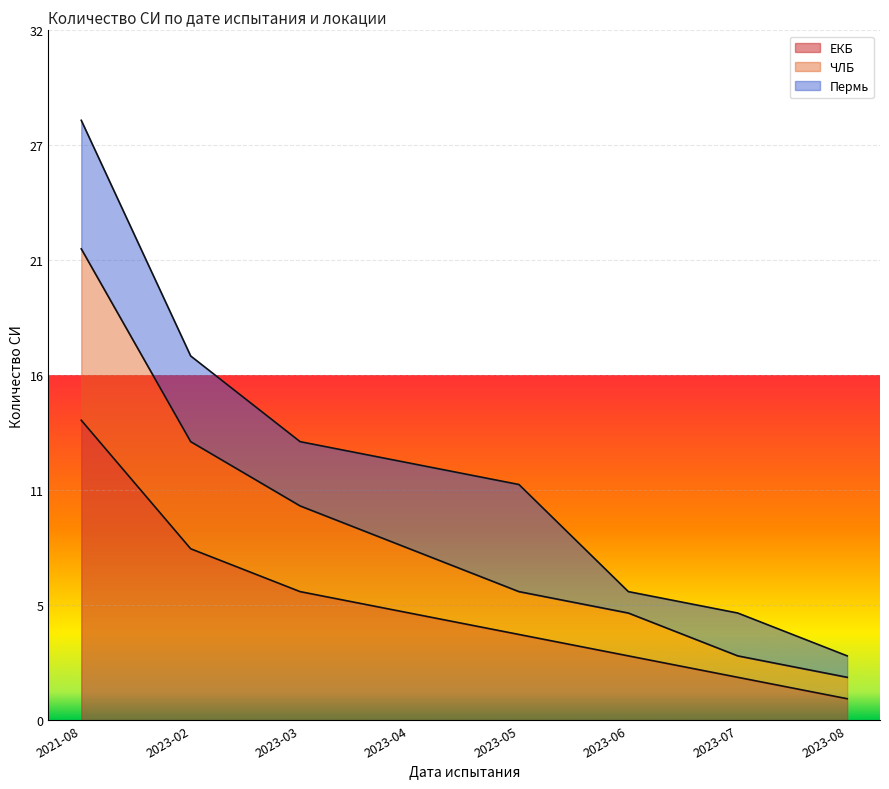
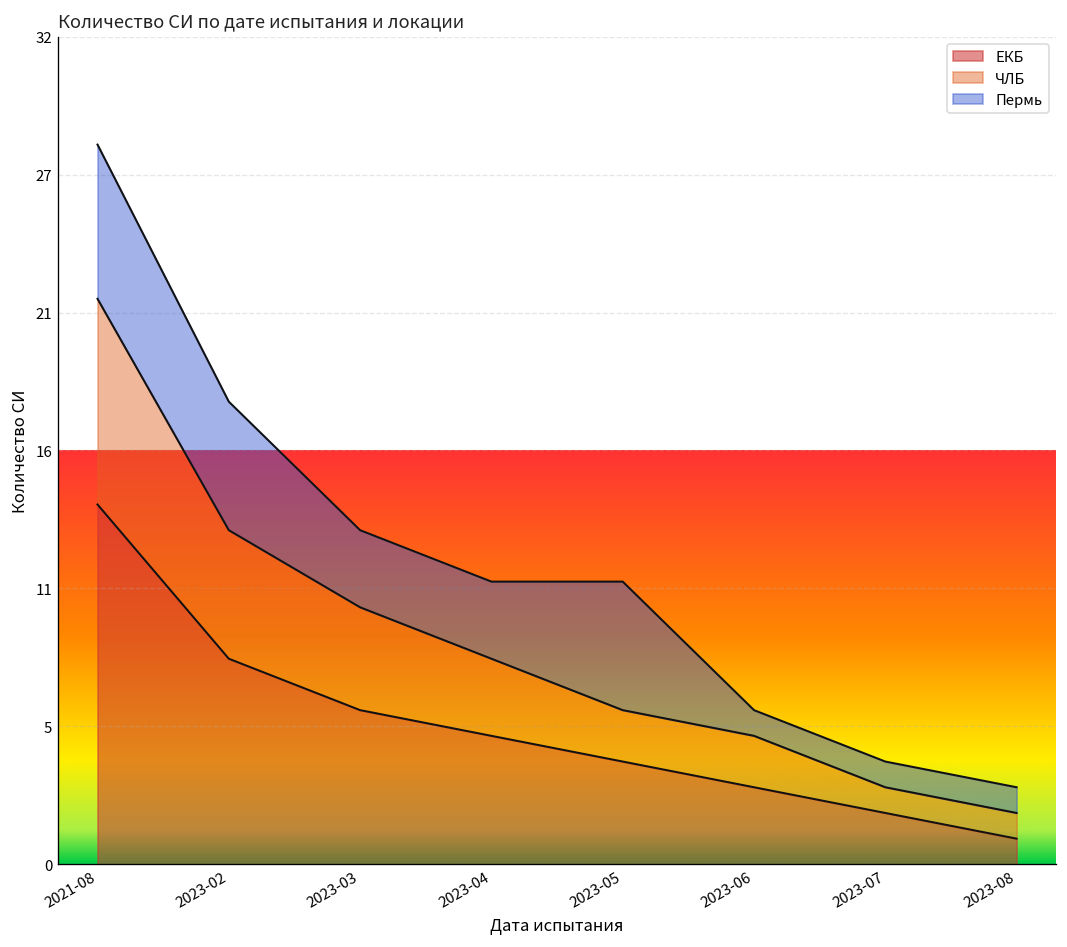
  {
    "Пермь": {
      "2021-08": 6,
-     "2023-02": 4,
+     "2023-02": 5,
      "2023-03": 3,
-     "2023-04": 4,
+     "2023-04": 3,
      "2023-05": 5,
      "2023-06": 1,
-     "2023-07": 2,
+     "2023-07": 1,
      "2023-08": 1
    }
  }
